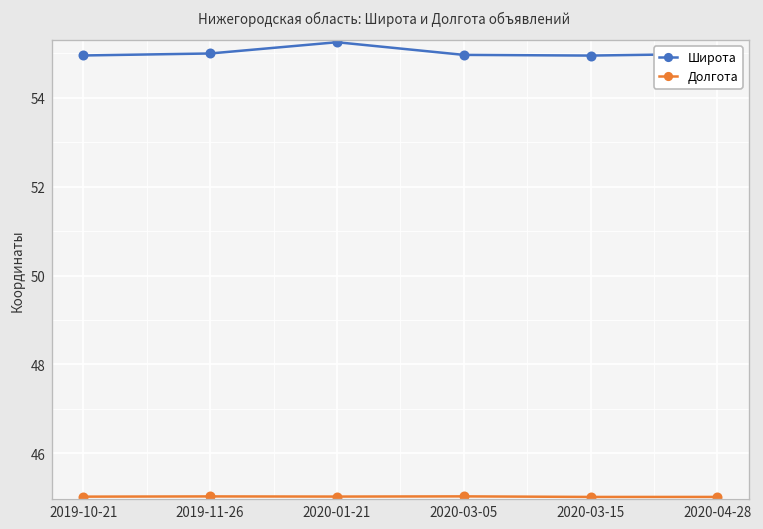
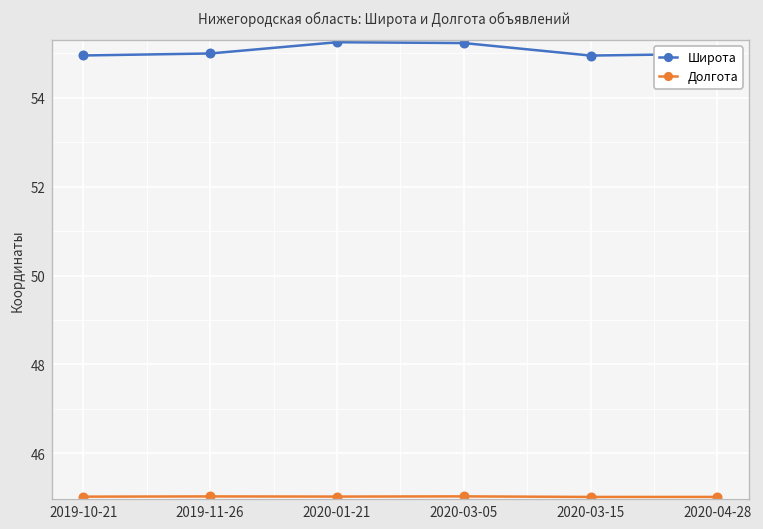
  {
    "Широта": {
      "2019-10-21": 55.0,
      "2019-11-26": 55.0,
      "2020-01-21": 55.2,
-     "2020-03-05": 55.0,
+     "2020-03-05": 55.2,
      "2020-03-15": 54.9
    },
    "Долгота": {
      "2019-10-21": 45.0,
      "2019-11-26": 45.0,
      "2020-01-21": 45.0,
      "2020-03-05": 45.0,
      "2020-03-15": 45.0,
      "2020-04-28": 45.0
    }
  }
